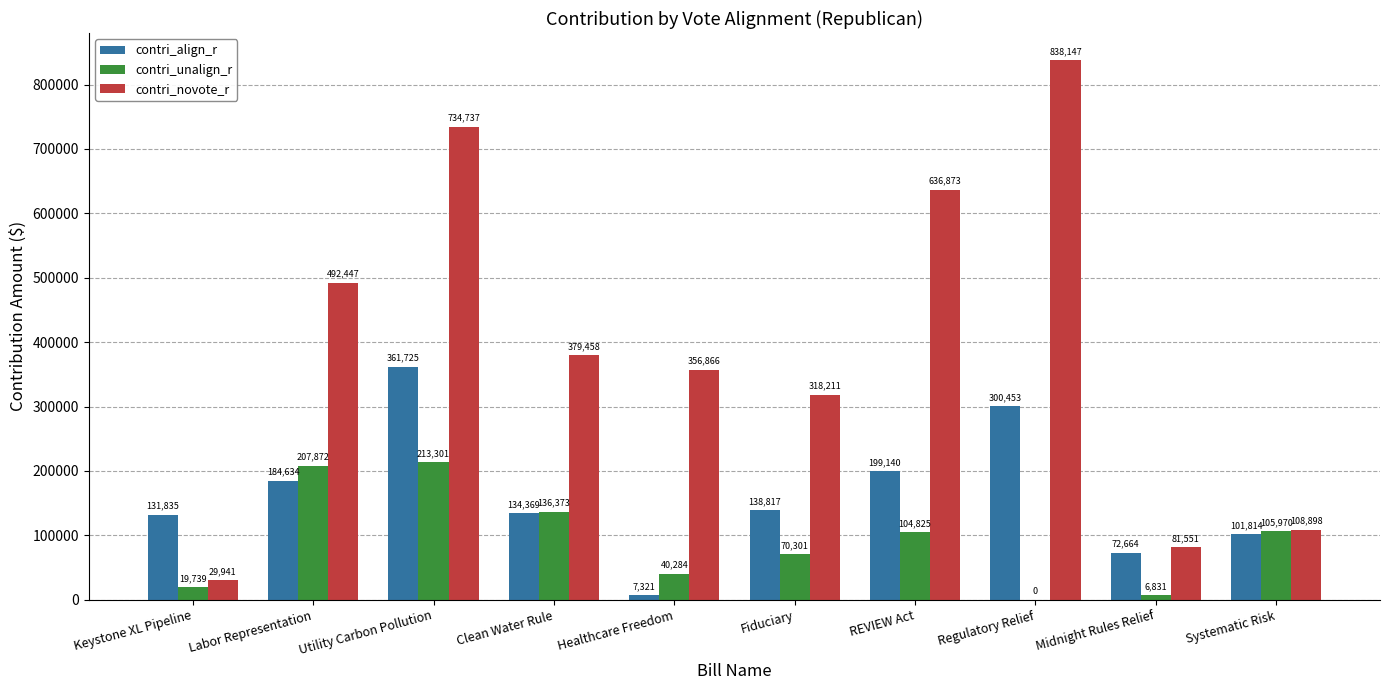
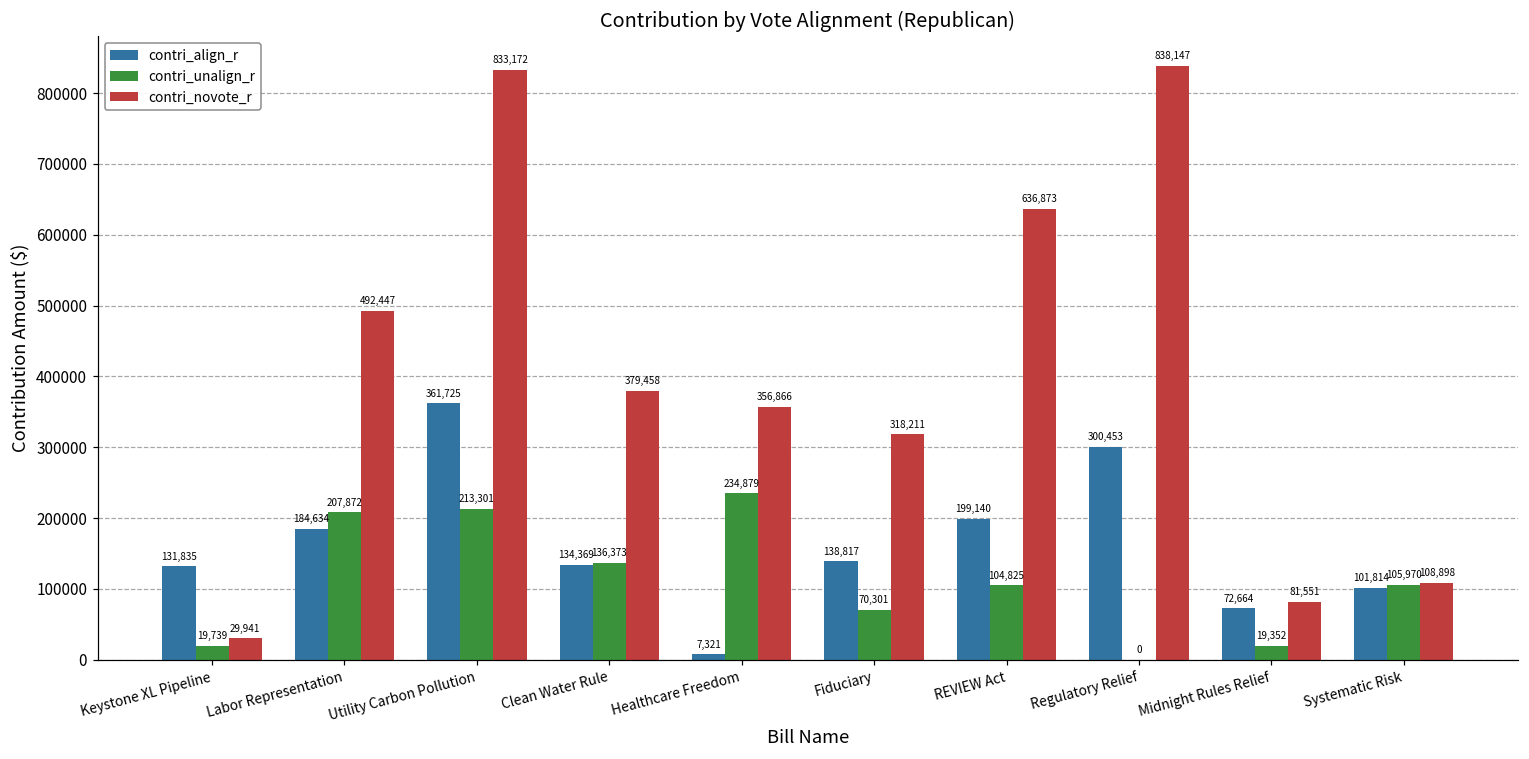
  {
    "contri_align_r": {
      "Keystone XL Pipeline": "131,835",
      "Labor Representation": "184,634",
      "Utility Carbon Pollution": "361,725",
      "Clean Water Rule": "134,369",
      "Healthcare Freedom": "7,321",
      "Fiduciary": "138,817",
      "REVIEW Act": "199,140",
      "Regulatory Relief": "300,453",
      "Midnight Rules Relief": "72,664",
      "Systematic Risk": "101,814"
    },
    "contri_unalign_r": {
      "Keystone XL Pipeline": "19,739",
      "Labor Representation": "207,872",
      "Utility Carbon Pollution": "213,301",
      "Clean Water Rule": "136,373",
-     "Healthcare Freedom": "40,284",
+     "Healthcare Freedom": "234,879",
      "Fiduciary": "70,301",
      "REVIEW Act": "104,825",
      "Regulatory Relief": "0",
-     "Midnight Rules Relief": "6,831",
+     "Midnight Rules Relief": "19,352",
      "Systematic Risk": "105,970"
    },
    "contri_novote_r": {
      "Keystone XL Pipeline": "29,941",
      "Labor Representation": "492,447",
-     "Utility Carbon Pollution": "734,737",
+     "Utility Carbon Pollution": "833,172",
      "Clean Water Rule": "379,458",
      "Healthcare Freedom": "356,866",
      "Fiduciary": "318,211",
      "REVIEW Act": "636,873",
      "Regulatory Relief": "838,147",
      "Midnight Rules Relief": "81,551",
      "Systematic Risk": "108,898"
    }
  }
